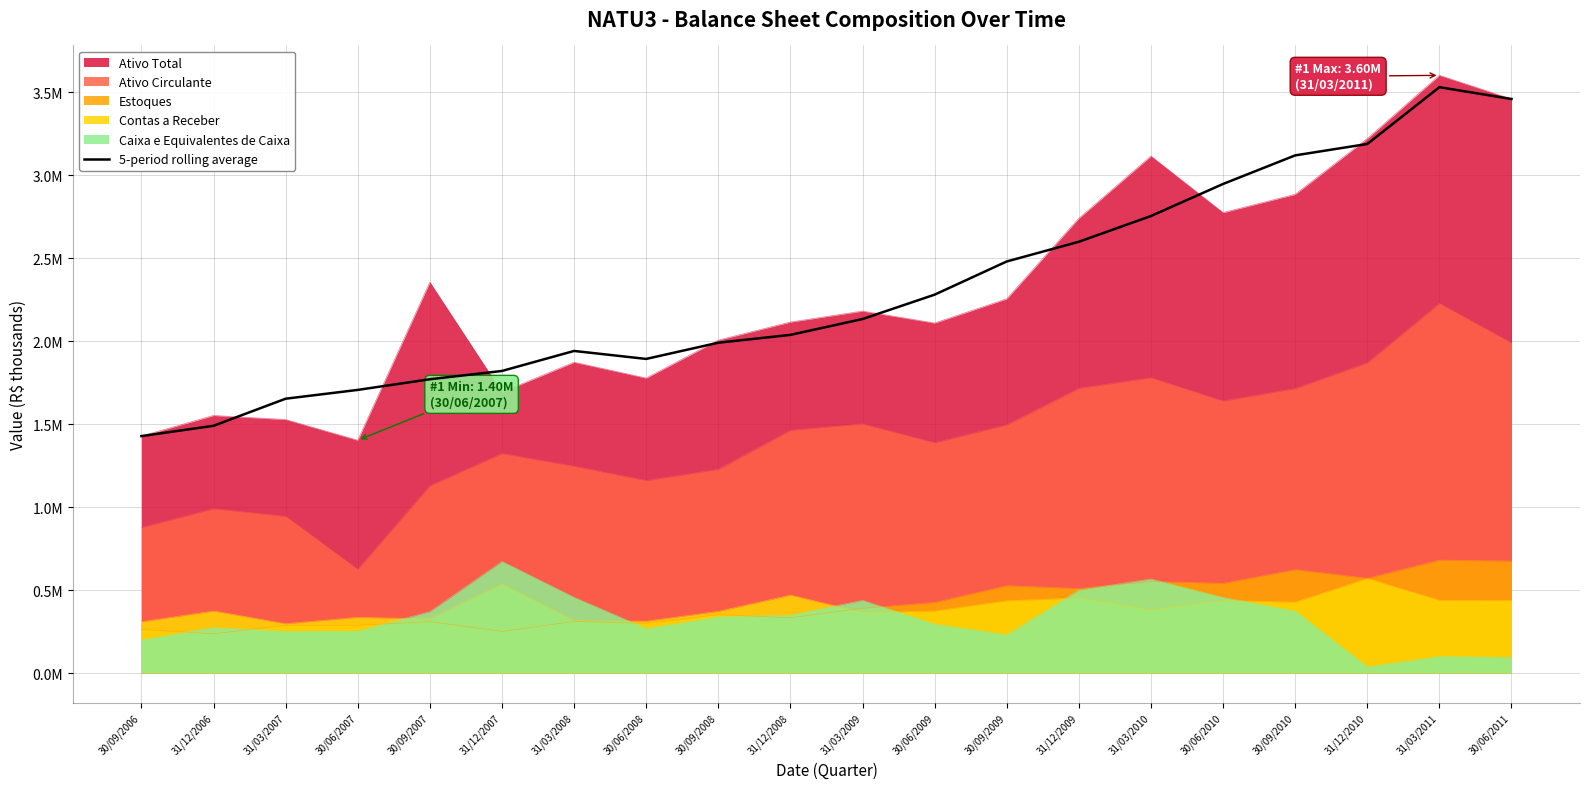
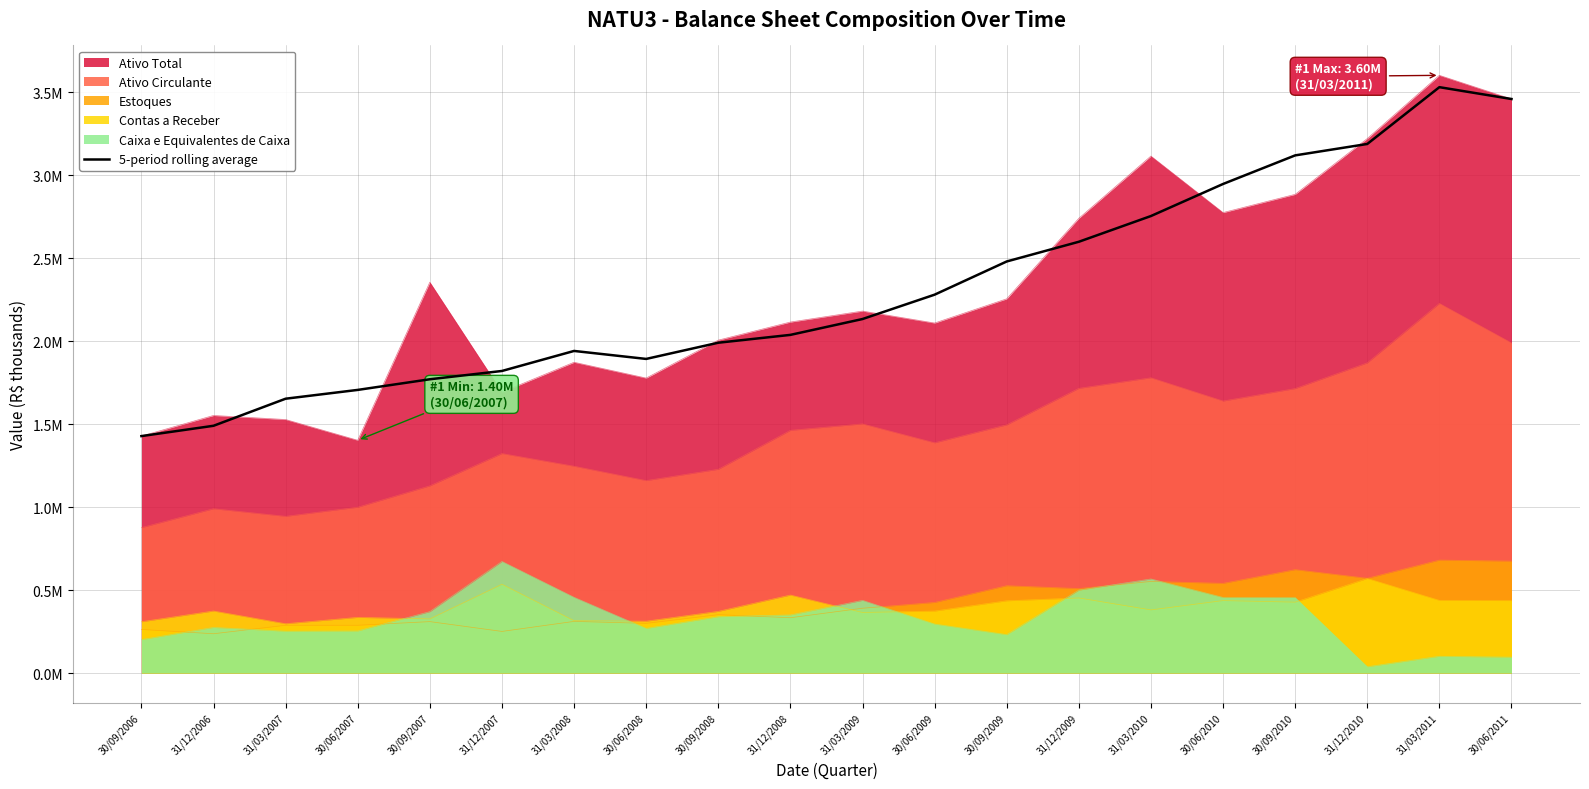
  {
    "Ativo Total": {
      "31/12/2006": 1550000,
      "31/03/2007": 1530000,
      "30/06/2007": 1400000,
      "30/09/2007": 2360000,
      "31/03/2008": 1870000,
      "30/06/2008": 1780000,
      "30/09/2008": 2010000,
      "31/12/2008": 2120000,
      "31/03/2009": 2180000,
      "30/06/2009": 2110000,
      "30/09/2009": 2260000,
      "31/12/2009": 2740000,
      "31/03/2010": 3120000,
      "30/06/2010": 2780000,
      "30/09/2010": 2890000,
      "31/12/2010": 3220000
    },
    "Ativo Circulante": {
      "30/09/2006": 880000,
      "31/12/2006": 990000,
      "31/03/2007": 940000,
-     "30/06/2007": 630000,
+     "30/06/2007": 1000000,
      "30/09/2007": 1130000,
      "31/12/2007": 1320000,
      "31/03/2008": 1250000,
      "30/06/2008": 1160000,
      "30/09/2008": 1230000,
      "31/12/2008": 1460000,
      "31/03/2009": 1500000,
      "30/06/2009": 1390000,
      "30/09/2009": 1500000,
      "31/12/2009": 1720000,
      "31/03/2010": 1780000,
      "30/06/2010": 1640000,
      "30/09/2010": 1720000,
      "31/12/2010": 1870000,
      "31/03/2011": 2230000,
      "30/06/2011": 1990000
    },
    "Caixa e Equivalentes de Caixa": {
      "30/09/2006": 200000,
      "31/12/2006": 280000,
      "31/03/2007": 250000,
      "30/06/2007": 250000,
      "30/09/2007": 370000,
      "31/12/2007": 670000,
      "31/03/2008": 460000,
      "30/06/2008": 270000,
      "31/12/2008": 350000,
      "31/03/2009": 440000,
      "30/06/2009": 300000,
      "30/09/2009": 230000,
      "30/06/2010": 460000,
-     "30/09/2010": 370000,
+     "30/09/2010": 460000,
      "31/12/2010": 40000,
      "31/03/2011": 100000,
      "30/06/2011": 100000
    },
    "5-period rolling average": {
      "31/12/2006": 1490000,
      "31/03/2007": 1650000,
      "30/06/2007": 1710000,
      "31/12/2007": 1820000,
      "31/03/2008": 1940000,
      "30/06/2008": 1890000,
      "30/09/2008": 1990000,
      "31/12/2008": 2040000,
      "31/03/2009": 2130000,
      "30/06/2009": 2280000,
      "30/09/2009": 2480000,
      "31/12/2009": 2600000,
      "31/03/2010": 2760000,
      "30/06/2010": 2950000,
      "30/09/2010": 3120000,
      "31/12/2010": 3190000
    }
  }
